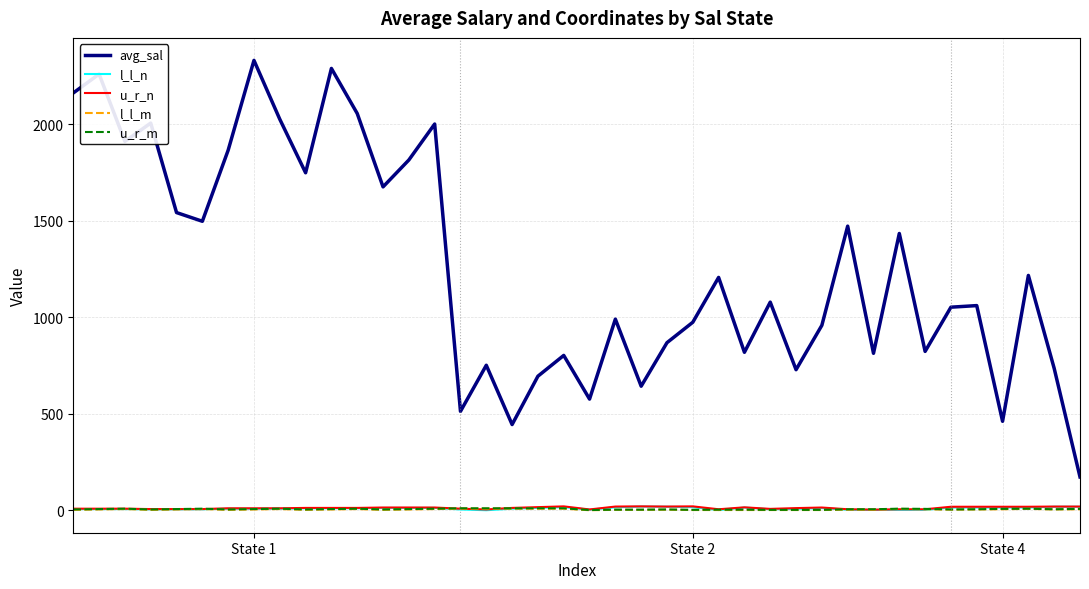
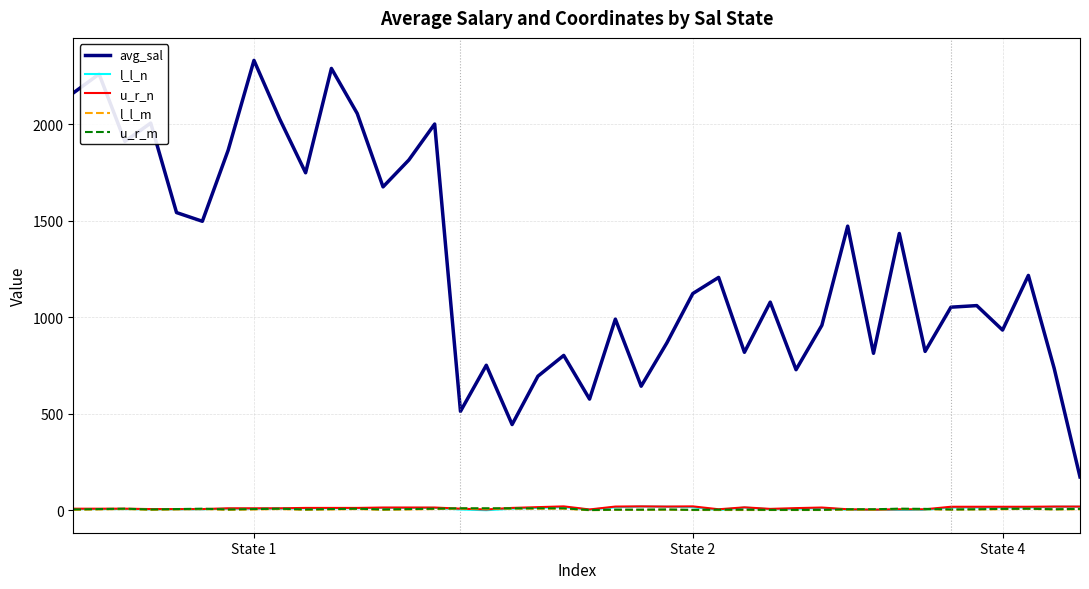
  {
    "avg_sal": {
      "State 1": 2330,
-     "State 2": 970,
-     "State 4": 460
+     "State 2": 1120,
+     "State 4": 930
    }
  }
